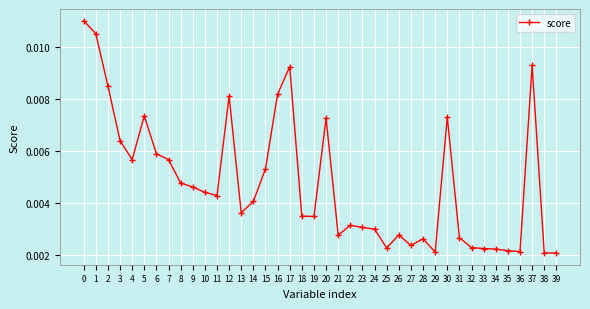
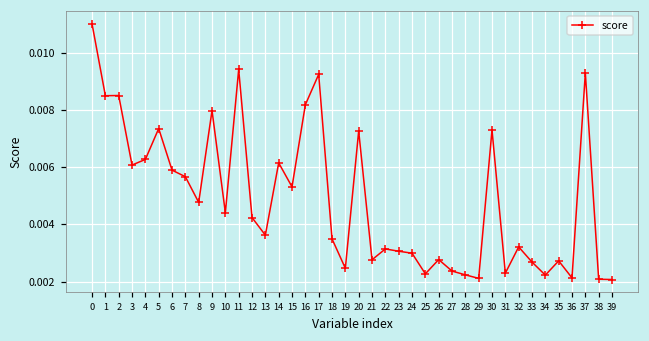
  {
    "0": 0.0110,
-   "1": 0.0105,
+   "1": 0.0085,
    "2": 0.0085,
-   "3": 0.0064,
-   "4": 0.0057,
+   "3": 0.0061,
+   "4": 0.0063,
    "5": 0.0074,
    "6": 0.0059,
    "7": 0.0057,
    "8": 0.0048,
-   "9": 0.0046,
+   "9": 0.0080,
    "10": 0.0044,
-   "11": 0.0043,
-   "12": 0.0081,
+   "11": 0.0094,
+   "12": 0.0042,
    "13": 0.0036,
-   "14": 0.0041,
+   "14": 0.0062,
    "15": 0.0053,
    "16": 0.0082,
    "17": 0.0093,
    "18": 0.0035,
-   "19": 0.0035,
+   "19": 0.0025,
    "20": 0.0073,
    "21": 0.0028,
    "22": 0.0031,
    "23": 0.0031,
    "24": 0.0030,
    "25": 0.0023,
    "26": 0.0028,
    "27": 0.0024,
-   "28": 0.0026,
+   "28": 0.0022,
    "29": 0.0021,
    "30": 0.0073,
-   "31": 0.0027,
-   "32": 0.0023,
-   "33": 0.0023,
+   "31": 0.0023,
+   "32": 0.0032,
+   "33": 0.0027,
    "34": 0.0022,
-   "35": 0.0022,
+   "35": 0.0027,
    "36": 0.0021,
    "37": 0.0093,
    "38": 0.0021,
    "39": 0.0021
  }
